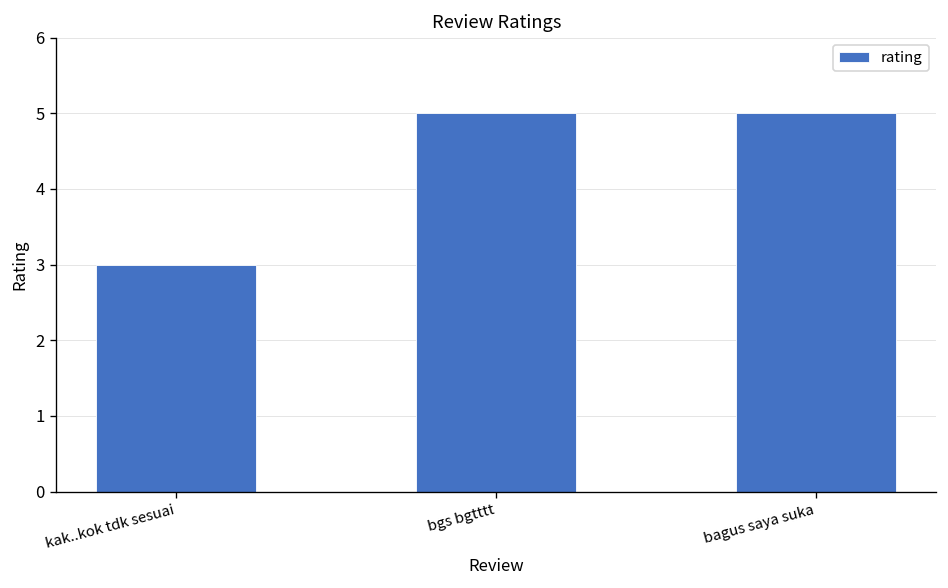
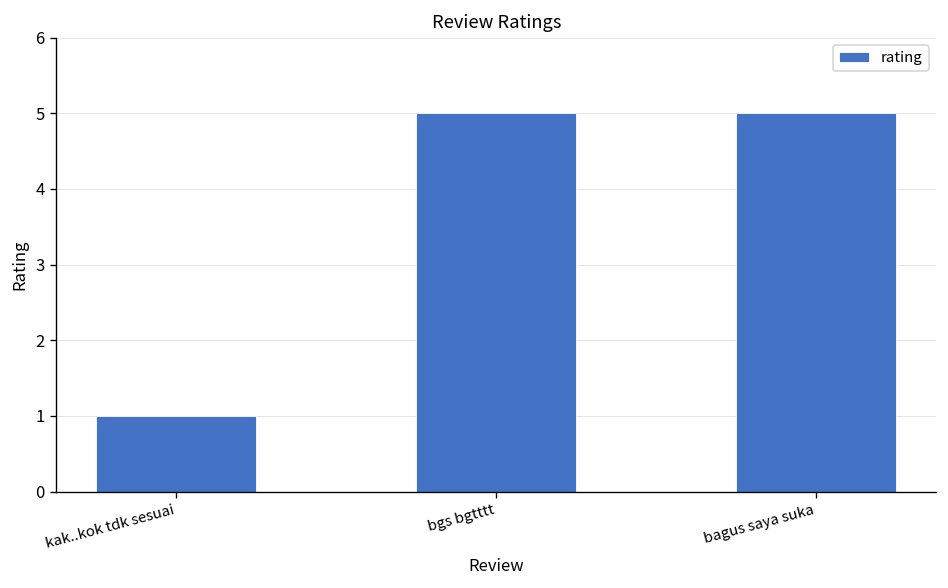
  {
-   "kak..kok tdk sesuai": 3,
+   "kak..kok tdk sesuai": 1,
    "bgs bgtttt": 5,
    "bagus saya suka": 5
  }
